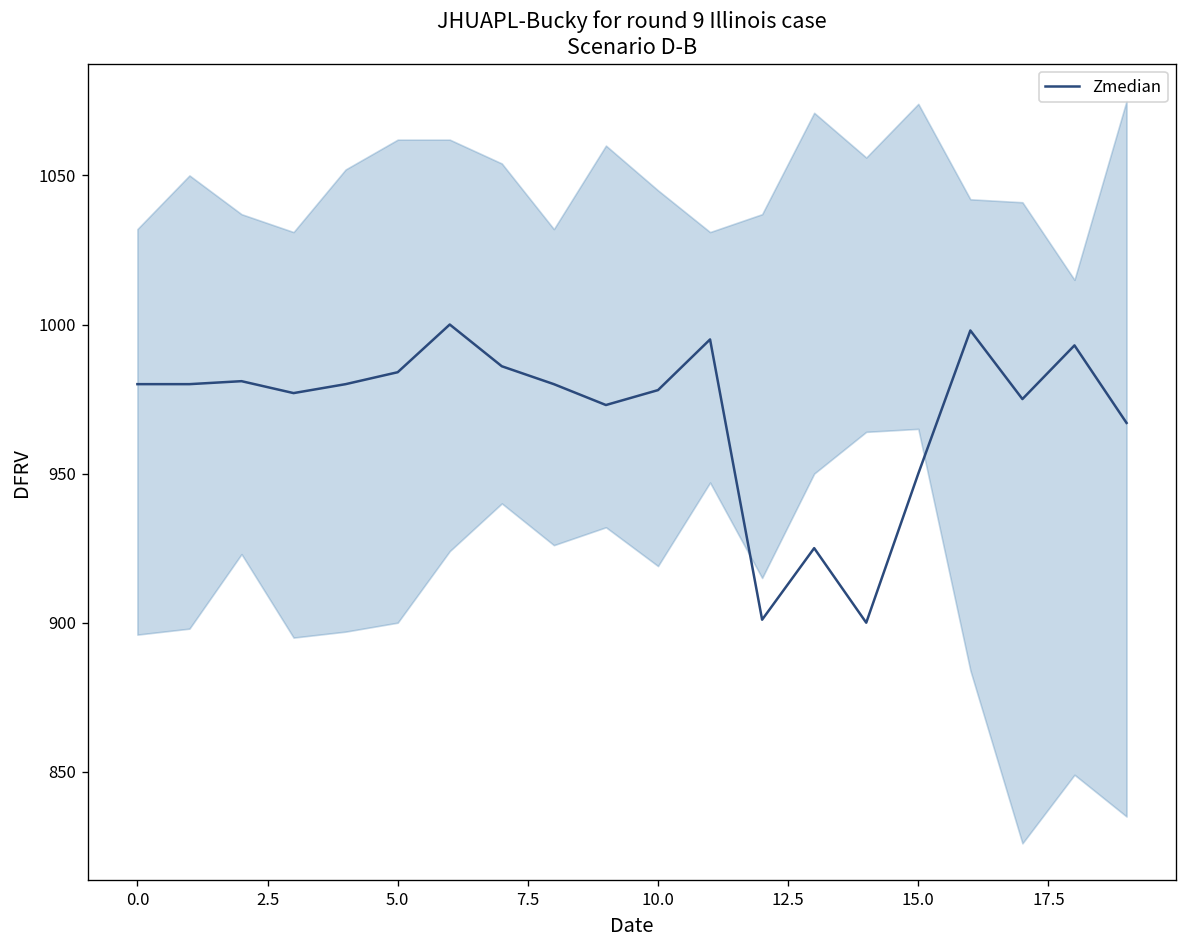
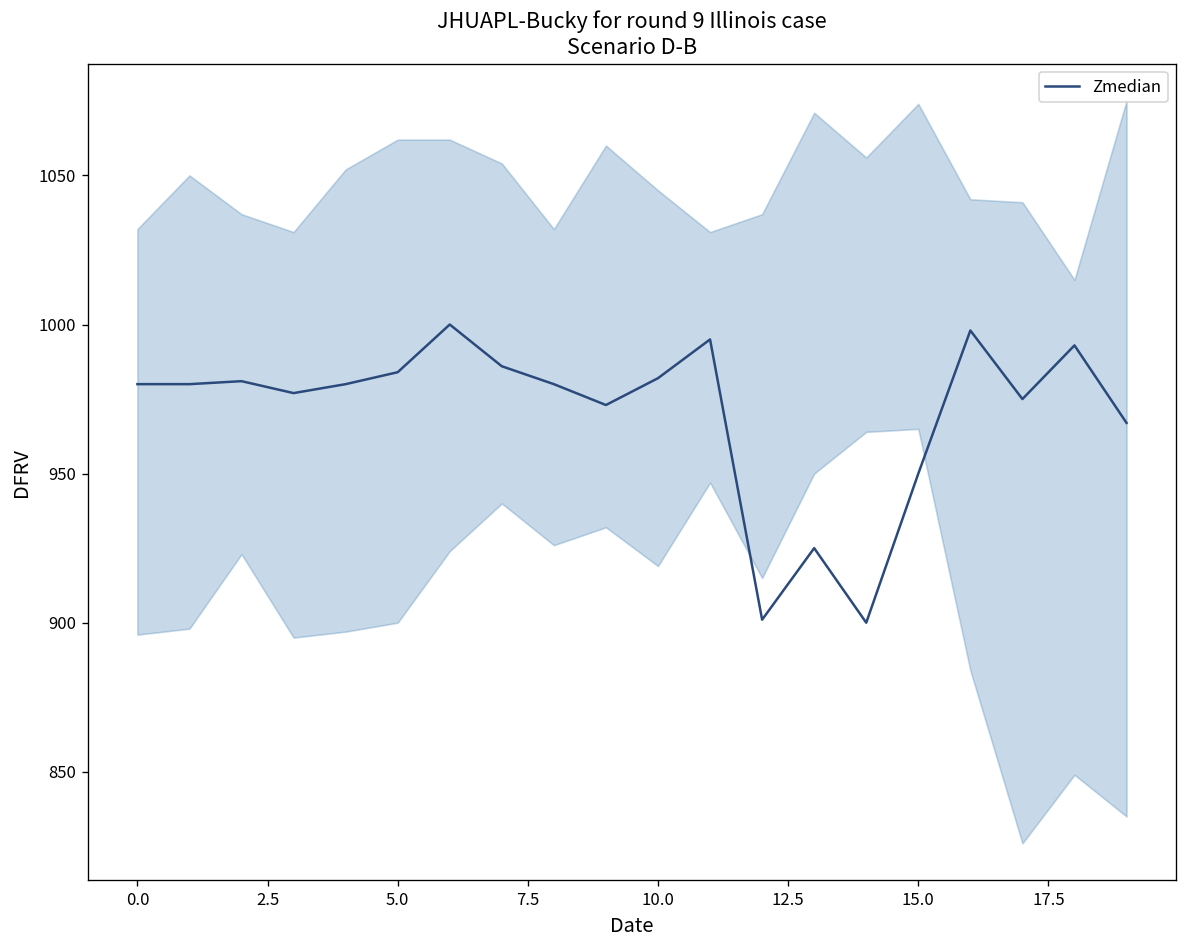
  {
    "Zmedian": {
      "0.0": 980,
      "5.0": 984,
-     "10.0": 978,
+     "10.0": 982,
      "15.0": 950
    }
  }
